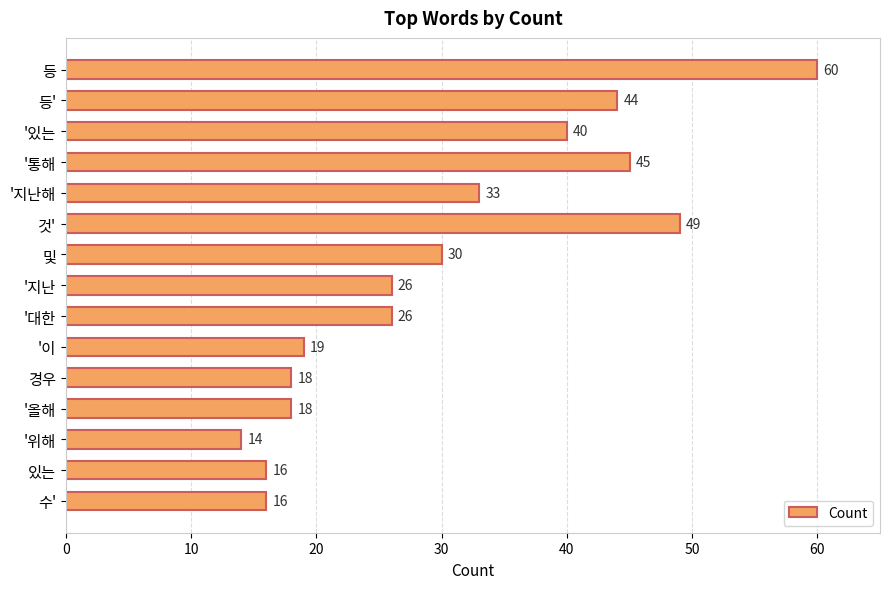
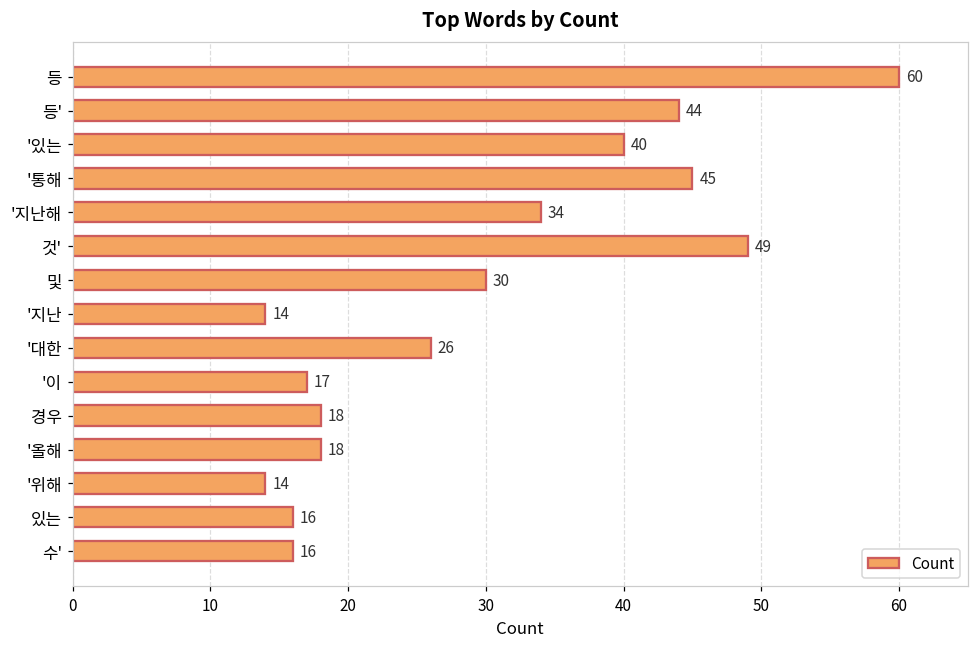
  {
    "등": 60,
    "등'": 44,
    "'있는": 40,
    "'통해": 45,
-   "'지난해": 33,
+   "'지난해": 34,
    "것'": 49,
    "및": 30,
-   "'지난": 26,
+   "'지난": 14,
    "'대한": 26,
-   "'이": 19,
+   "'이": 17,
    "경우": 18,
    "'올해": 18,
    "'위해": 14,
    "있는": 16,
    "수'": 16
  }
